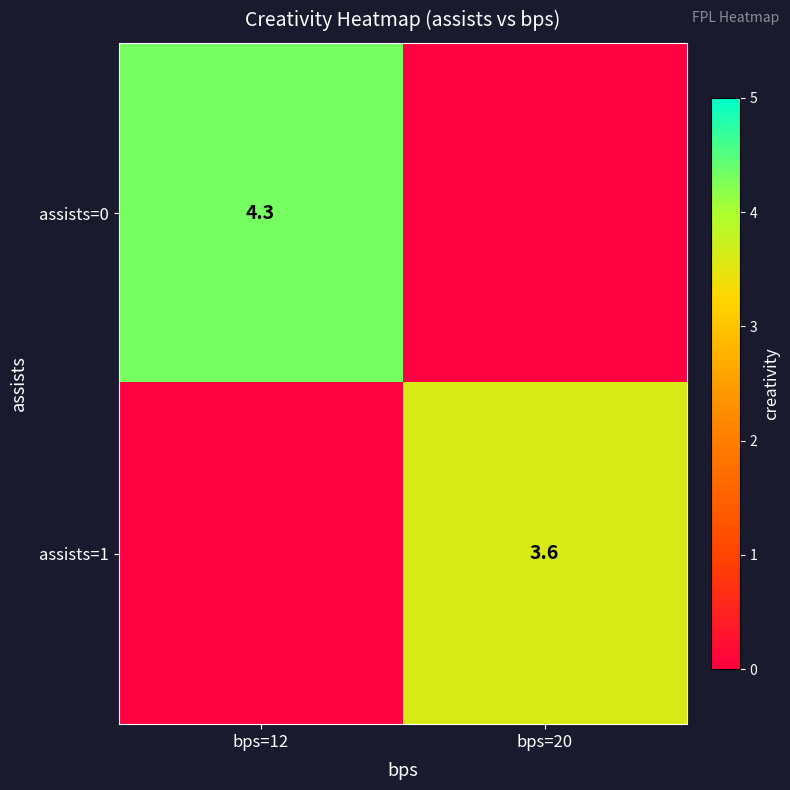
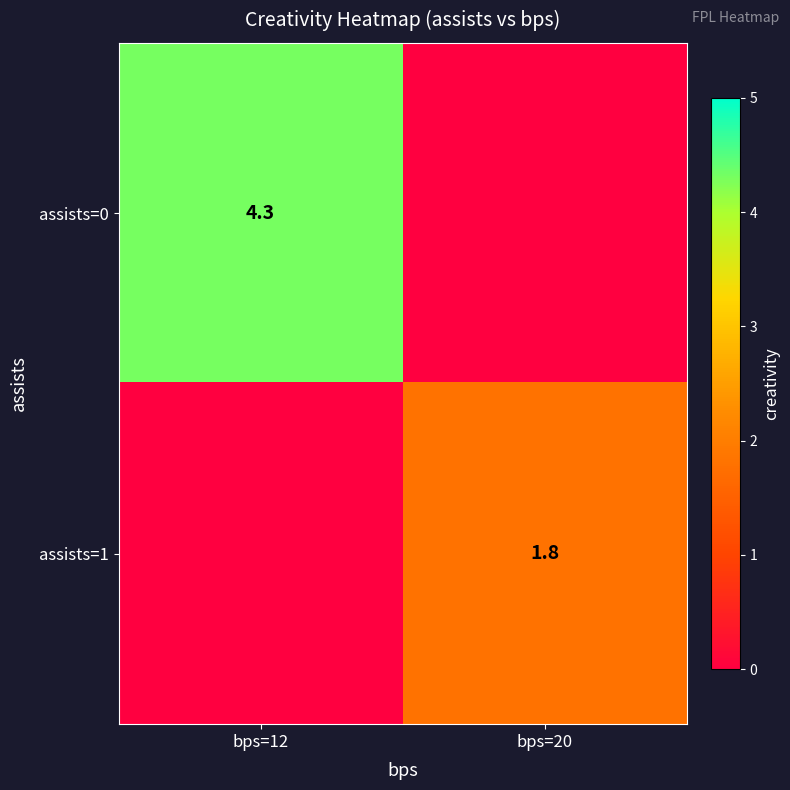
  {
    "assists=0": {
      "bps=12": 4.3
    },
    "assists=1": {
-     "bps=20": 3.6
+     "bps=20": 1.8
    }
  }
